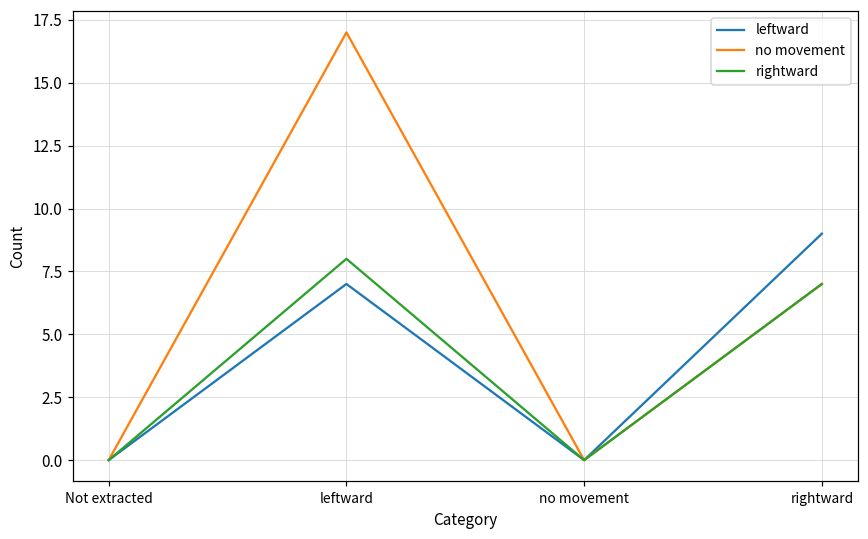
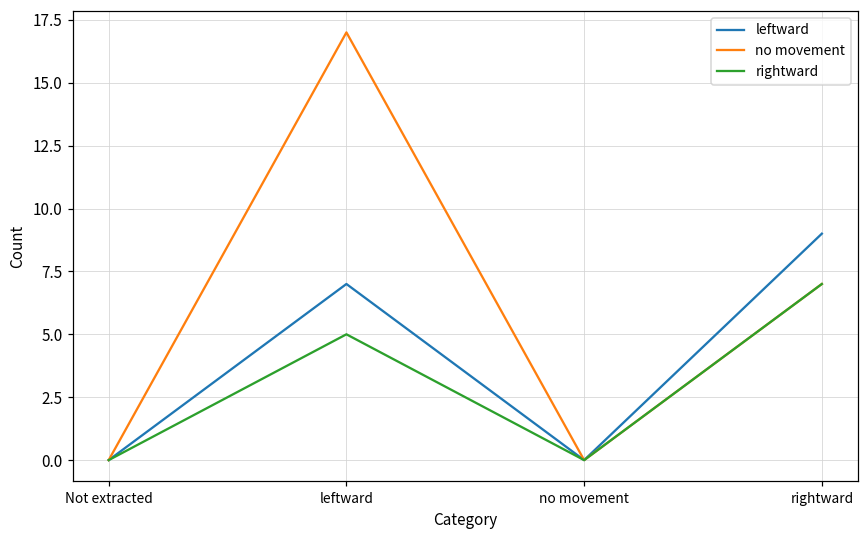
  {
    "leftward": {
      "leftward": 7,
      "rightward": 9
    },
    "no movement": {
      "leftward": 17
    },
    "rightward": {
-     "leftward": 8
+     "leftward": 5
    }
  }
